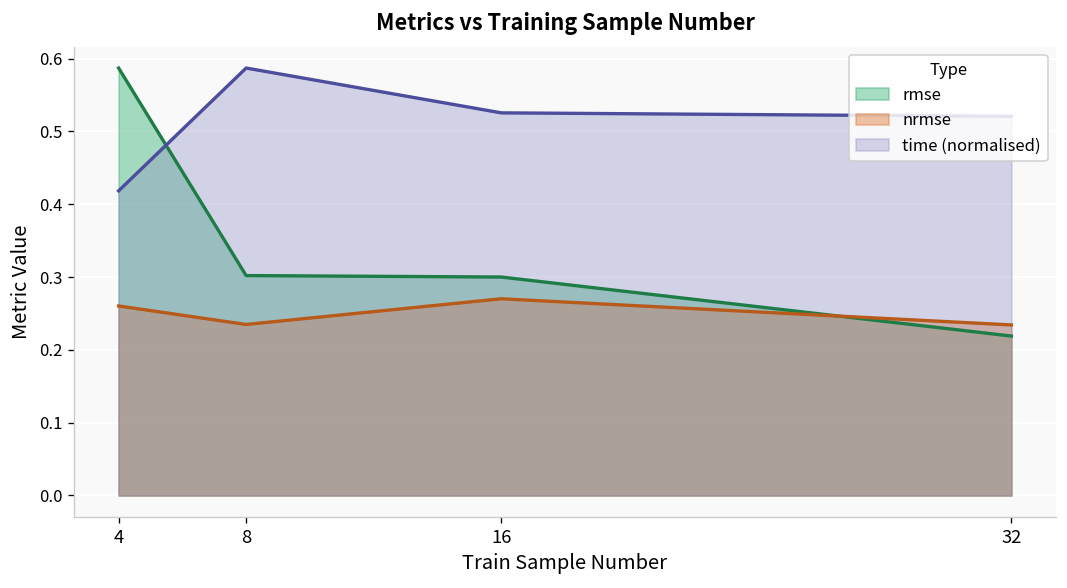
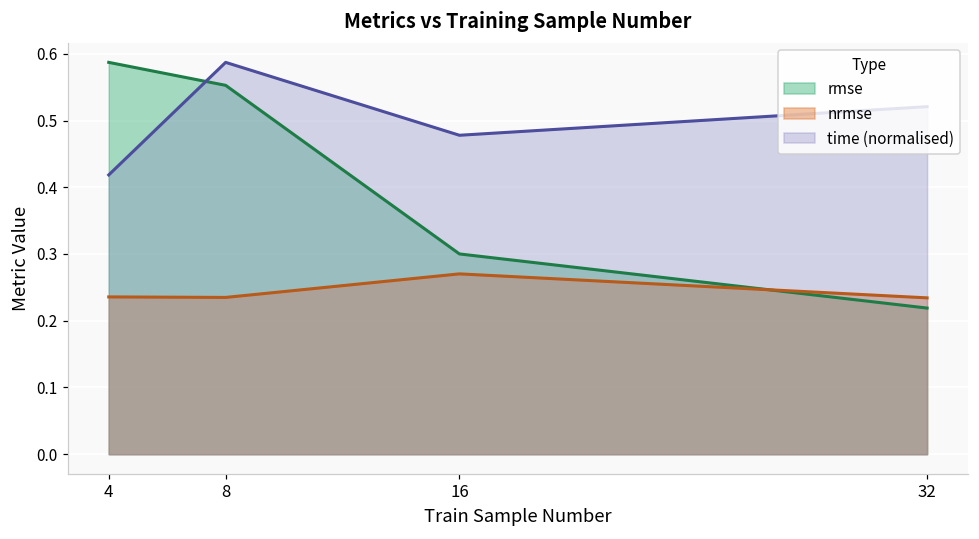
  {
    "rmse": {
      "4": 0.59,
-     "8": 0.30,
+     "8": 0.55,
      "16": 0.30,
      "32": 0.22
    },
    "nrmse": {
-     "4": 0.26,
+     "4": 0.24,
      "8": 0.23,
      "16": 0.27,
      "32": 0.23
    },
    "time (normalised)": {
      "4": 0.42,
      "8": 0.59,
-     "16": 0.53
+     "16": 0.48
    }
  }
